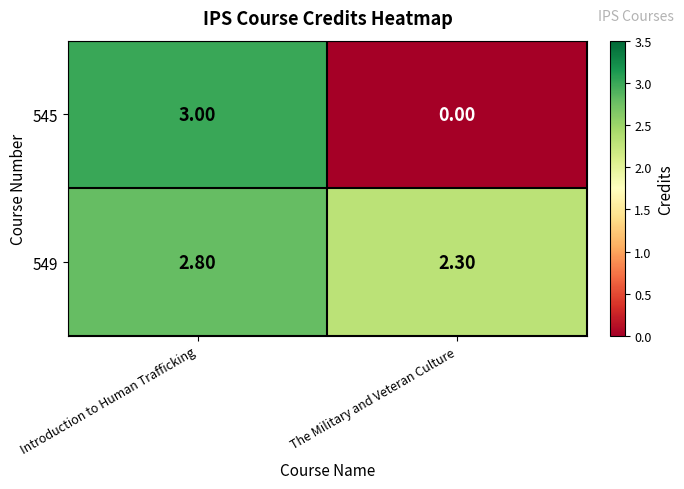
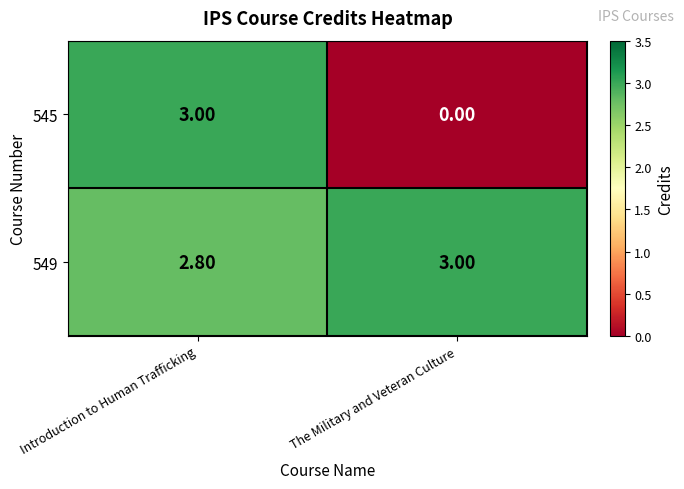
  {
    "545": {
      "Introduction to Human Trafficking": 3.00,
      "The Military and Veteran Culture": 0.00
    },
    "549": {
      "Introduction to Human Trafficking": 2.80,
-     "The Military and Veteran Culture": 2.30
+     "The Military and Veteran Culture": 3.00
    }
  }
